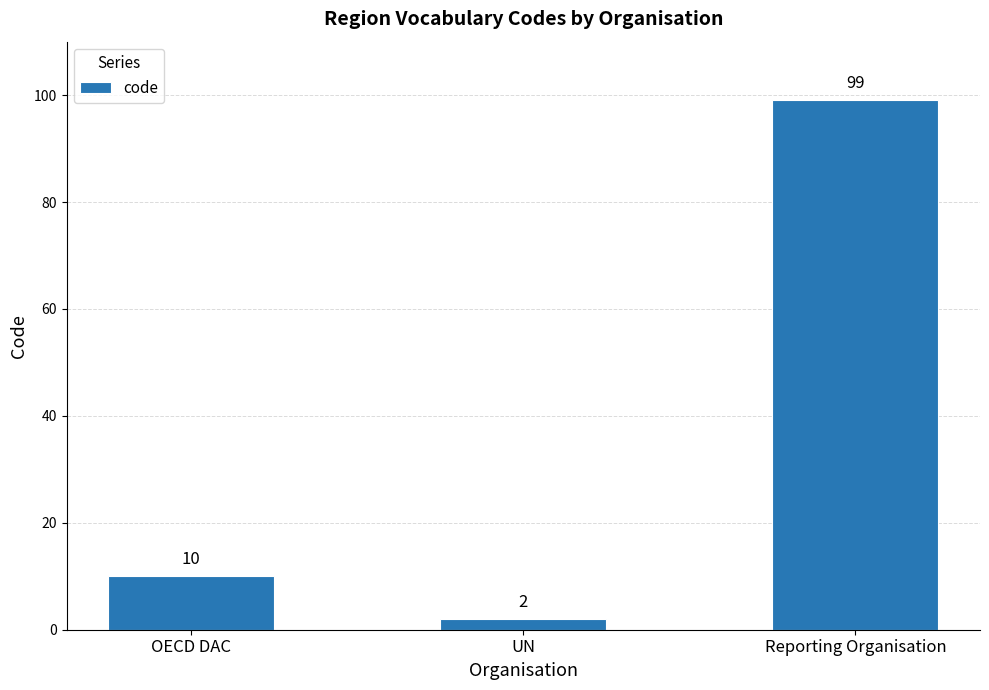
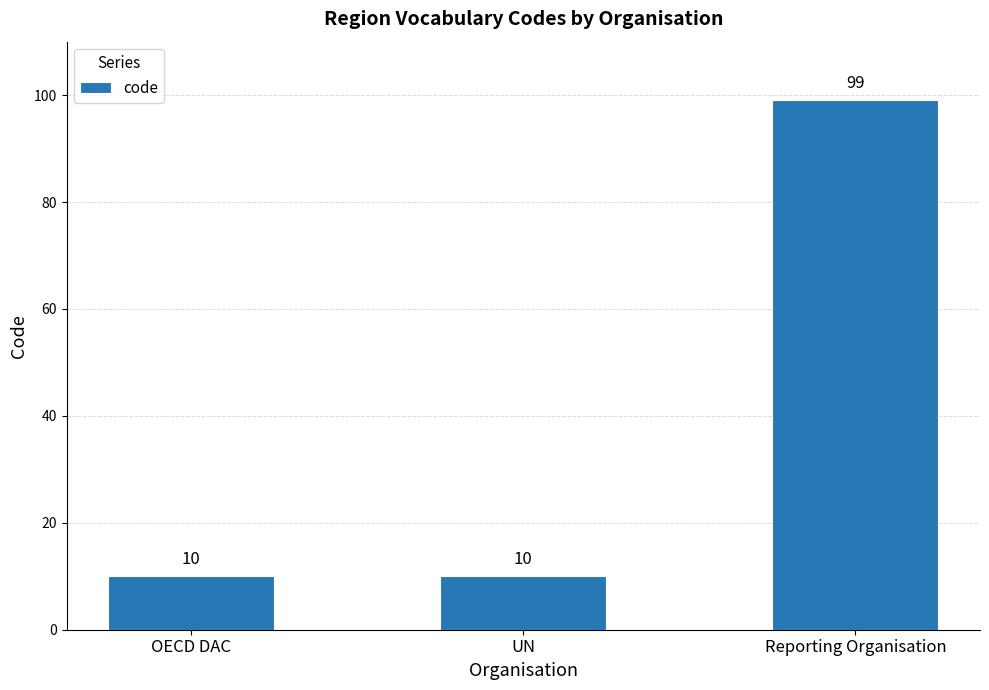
  {
    "OECD DAC": 10,
-   "UN": 2,
+   "UN": 10,
    "Reporting Organisation": 99
  }
